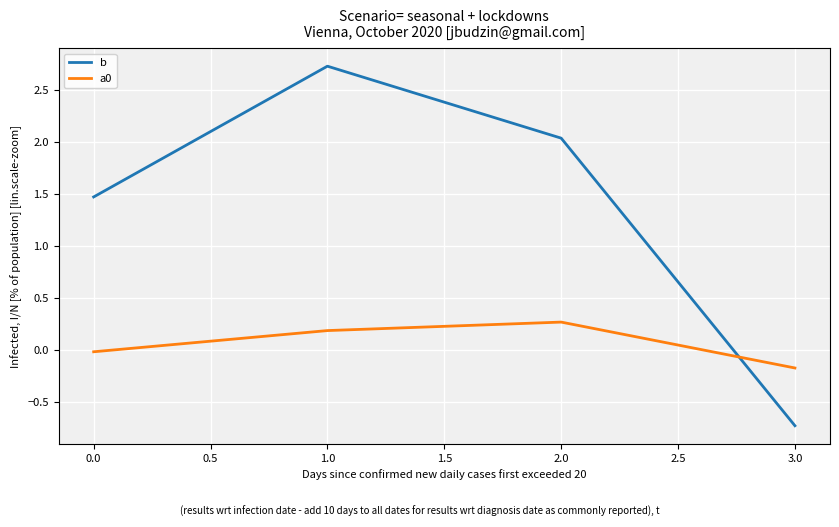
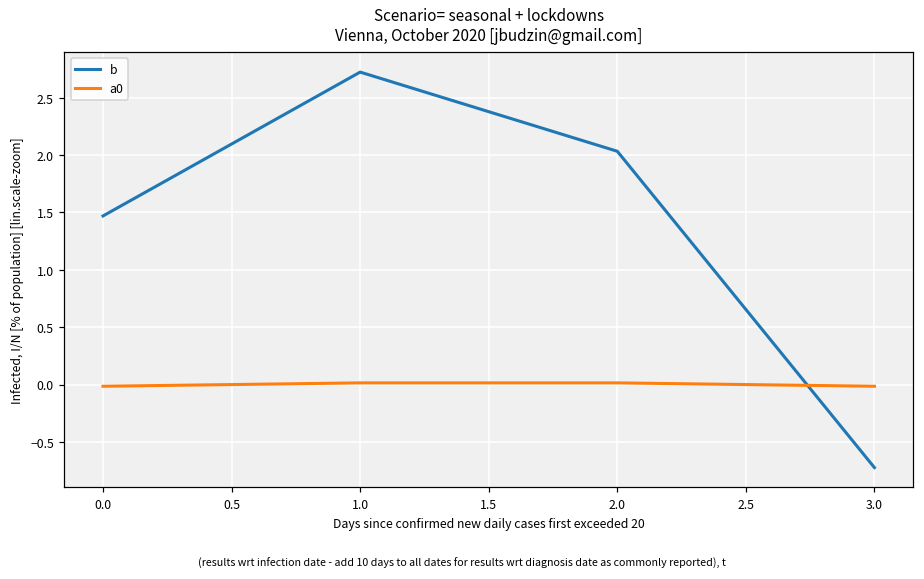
  {
    "b": {
      "0.0": 1.47,
      "1.0": 2.72,
      "2.0": 2.03,
      "3.0": -0.72
    },
    "a0": {
      "0.0": -0.01,
-     "1.0": 0.19,
-     "2.0": 0.27,
-     "3.0": -0.17
+     "1.0": 0.01,
+     "2.0": 0.01,
+     "3.0": -0.01
    }
  }
